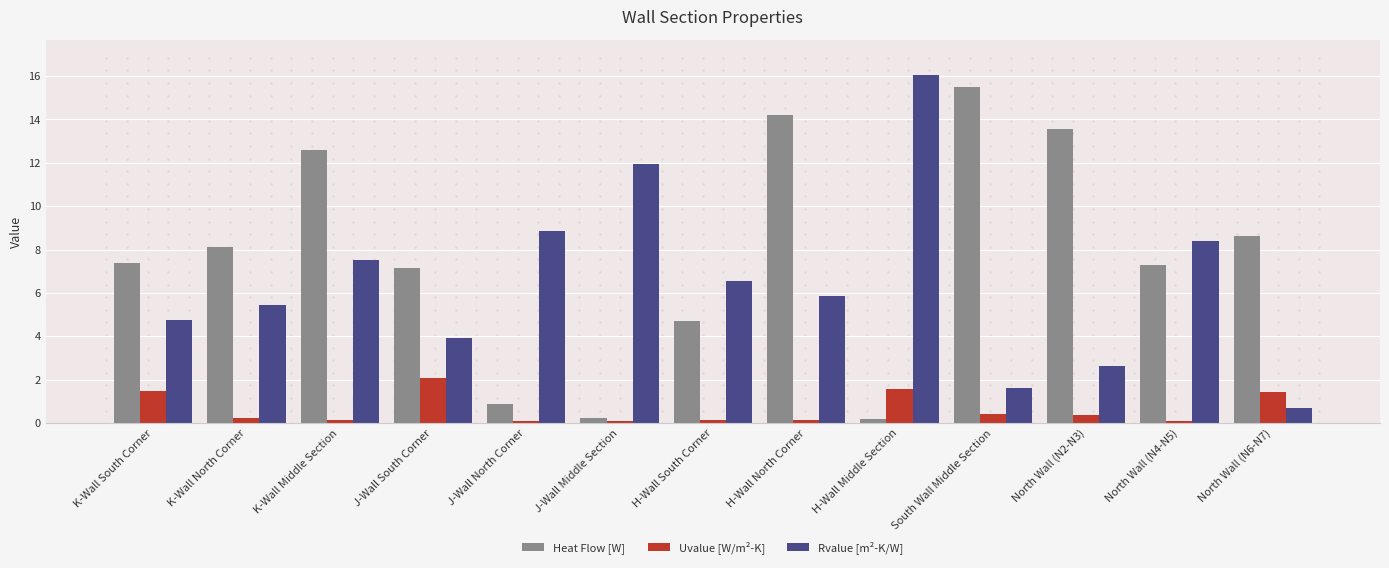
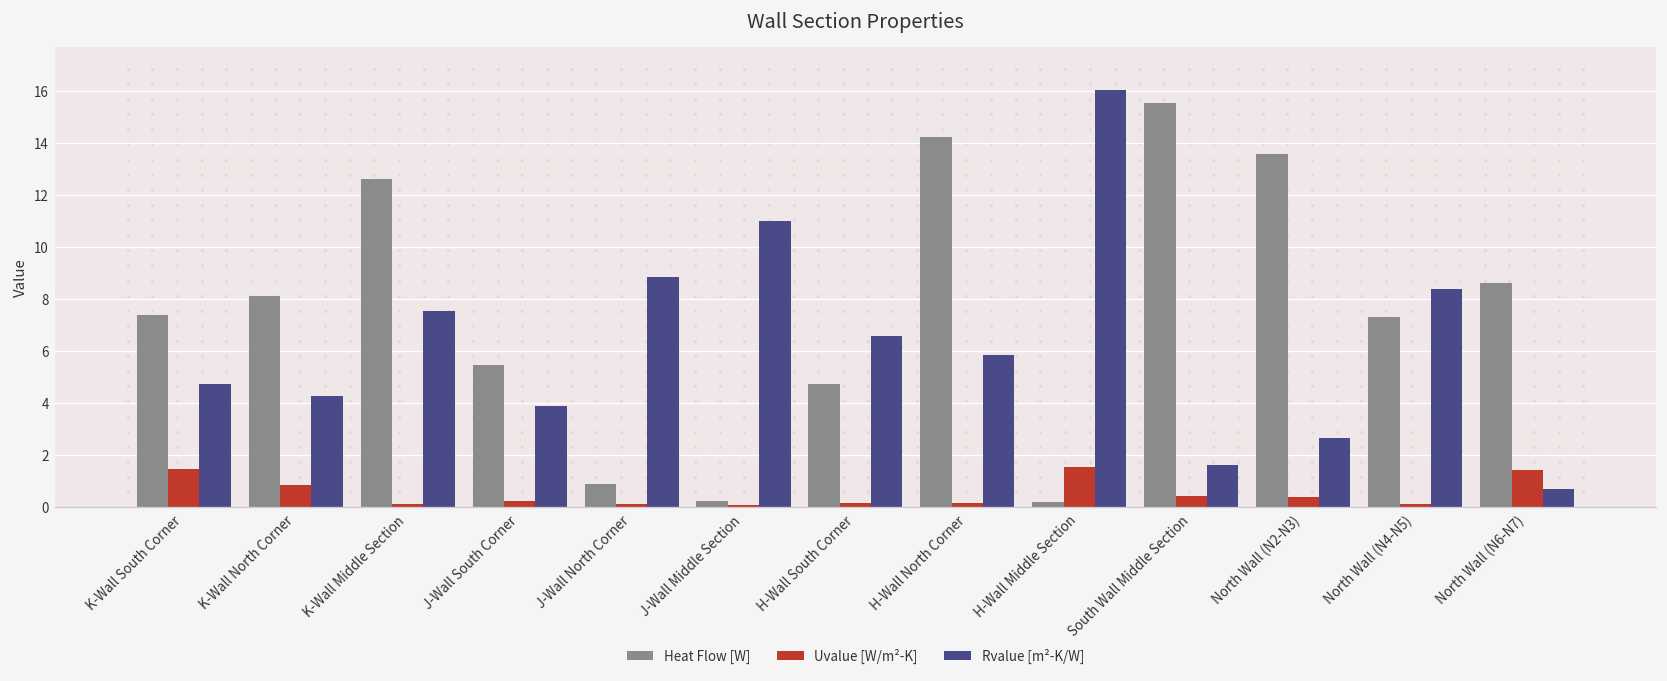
  {
    "Heat Flow [W]": {
      "K-Wall South Corner": 7.4,
      "K-Wall North Corner": 8.1,
      "K-Wall Middle Section": 12.6,
-     "J-Wall South Corner": 7.2,
+     "J-Wall South Corner": 5.5,
      "J-Wall North Corner": 0.9,
      "J-Wall Middle Section": 0.2,
      "H-Wall South Corner": 4.7,
      "H-Wall North Corner": 14.2,
      "H-Wall Middle Section": 0.2,
      "South Wall Middle Section": 15.5,
      "North Wall (N2-N3)": 13.6,
      "North Wall (N4-N5)": 7.3,
      "North Wall (N6-N7)": 8.6
    },
    "Uvalue [W/m²-K]": {
      "K-Wall South Corner": 1.5,
-     "K-Wall North Corner": 0.2,
+     "K-Wall North Corner": 0.8,
      "K-Wall Middle Section": 0.1,
-     "J-Wall South Corner": 2.1,
+     "J-Wall South Corner": 0.3,
      "H-Wall South Corner": 0.2,
      "H-Wall North Corner": 0.2,
      "H-Wall Middle Section": 1.6,
      "South Wall Middle Section": 0.4,
      "North Wall (N2-N3)": 0.4,
      "North Wall (N4-N5)": 0.1,
      "North Wall (N6-N7)": 1.4
    },
    "Rvalue [m²-K/W]": {
      "K-Wall South Corner": 4.8,
-     "K-Wall North Corner": 5.4,
+     "K-Wall North Corner": 4.3,
      "K-Wall Middle Section": 7.5,
      "J-Wall South Corner": 3.9,
      "J-Wall North Corner": 8.9,
-     "J-Wall Middle Section": 11.9,
+     "J-Wall Middle Section": 11.0,
      "H-Wall South Corner": 6.6,
      "H-Wall North Corner": 5.9,
      "H-Wall Middle Section": 16.0,
      "South Wall Middle Section": 1.6,
      "North Wall (N2-N3)": 2.6,
      "North Wall (N4-N5)": 8.4,
      "North Wall (N6-N7)": 0.7
    }
  }
